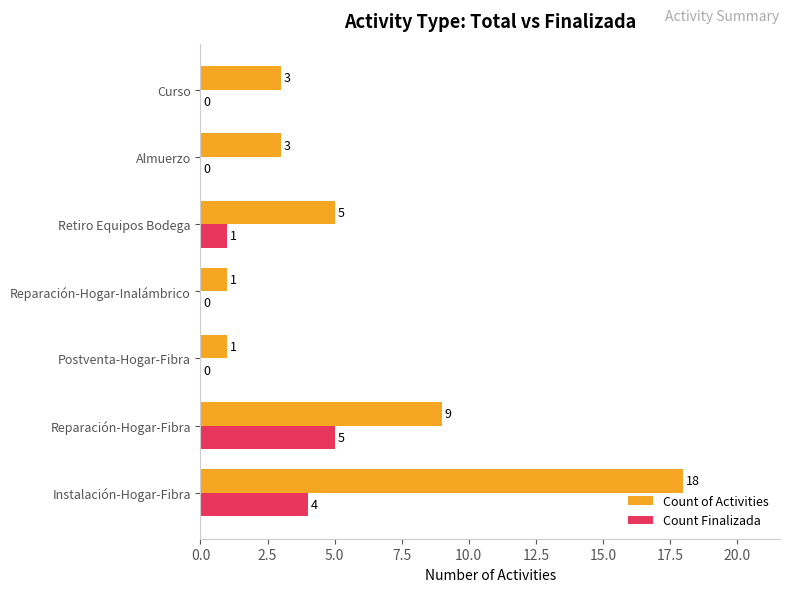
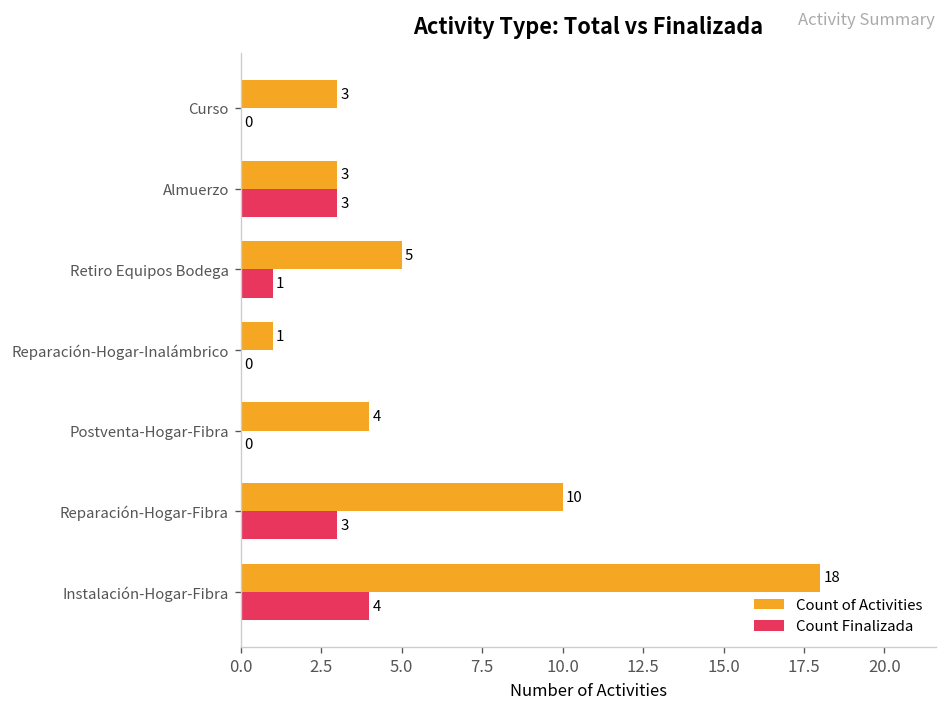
  {
    "Count of Activities": {
      "Curso": 3,
      "Almuerzo": 3,
      "Retiro Equipos Bodega": 5,
      "Reparación-Hogar-Inalámbrico": 1,
-     "Postventa-Hogar-Fibra": 1,
-     "Reparación-Hogar-Fibra": 9,
+     "Postventa-Hogar-Fibra": 4,
+     "Reparación-Hogar-Fibra": 10,
      "Instalación-Hogar-Fibra": 18
    },
    "Count Finalizada": {
      "Curso": 0,
-     "Almuerzo": 0,
+     "Almuerzo": 3,
      "Retiro Equipos Bodega": 1,
      "Reparación-Hogar-Inalámbrico": 0,
      "Postventa-Hogar-Fibra": 0,
-     "Reparación-Hogar-Fibra": 5,
+     "Reparación-Hogar-Fibra": 3,
      "Instalación-Hogar-Fibra": 4
    }
  }
